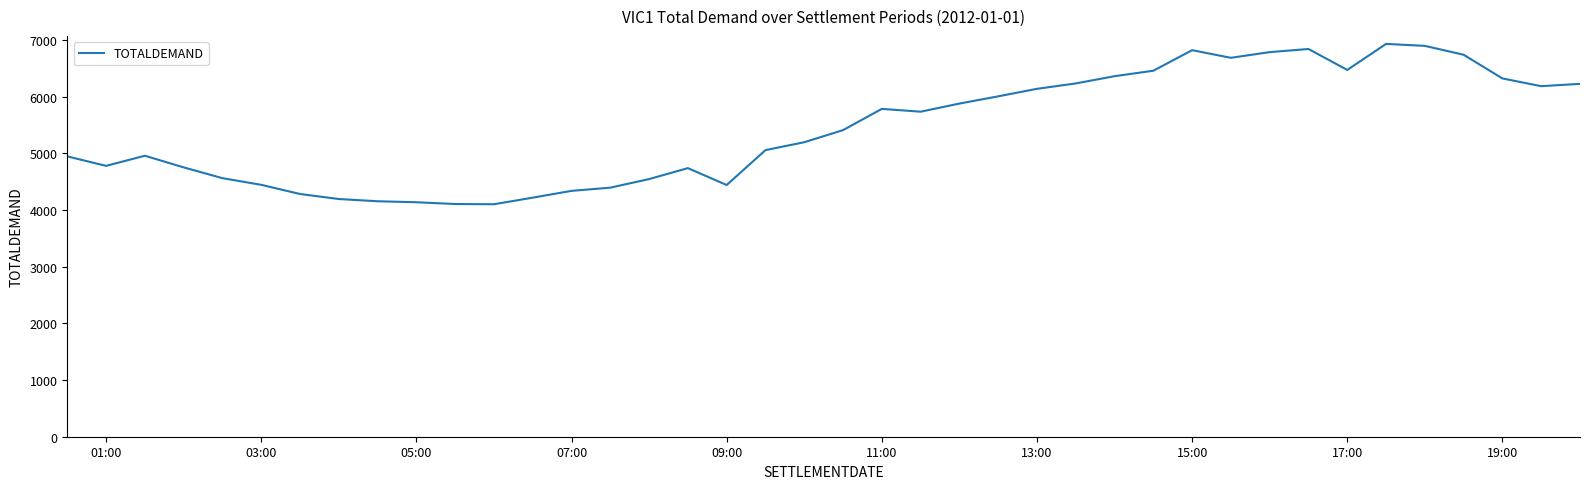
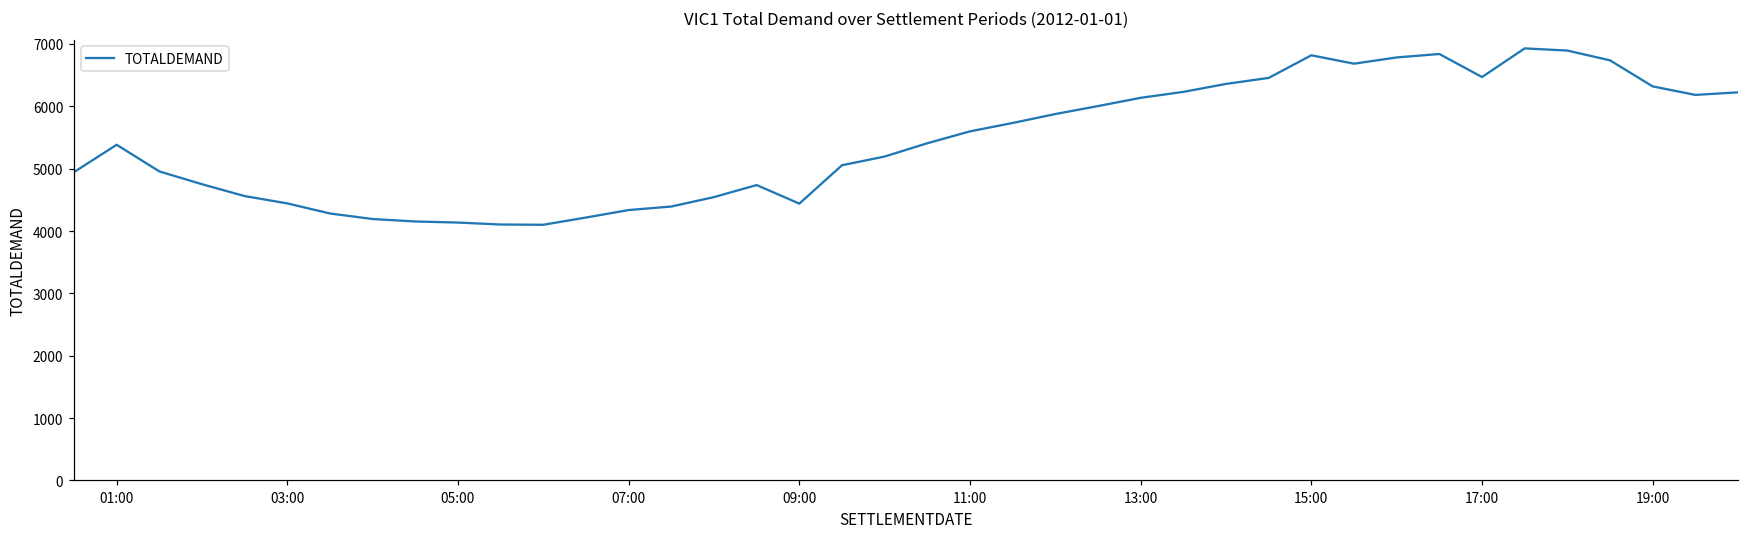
  {
-   "01:00": 4800,
+   "01:00": 5400,
    "03:00": 4400,
    "05:00": 4100,
    "07:00": 4300,
    "09:00": 4400,
-   "11:00": 5800,
+   "11:00": 5600,
    "13:00": 6100,
    "15:00": 6800,
    "17:00": 6500,
    "19:00": 6300
  }
